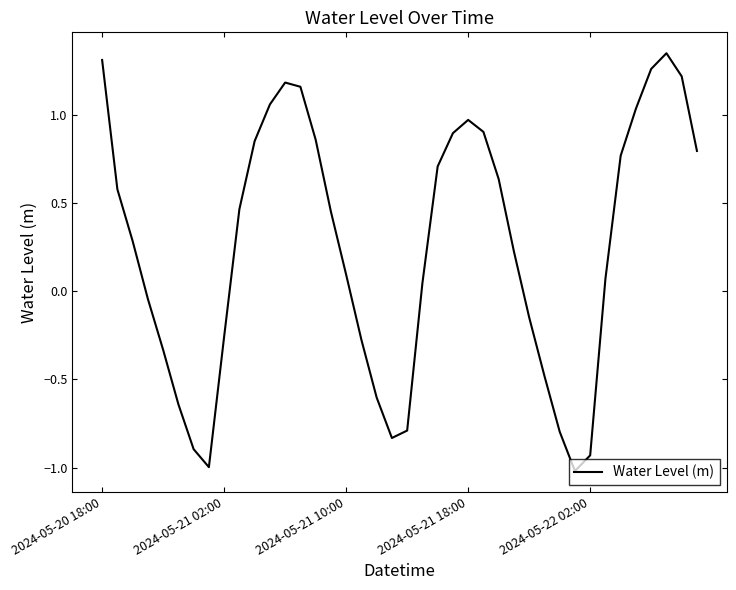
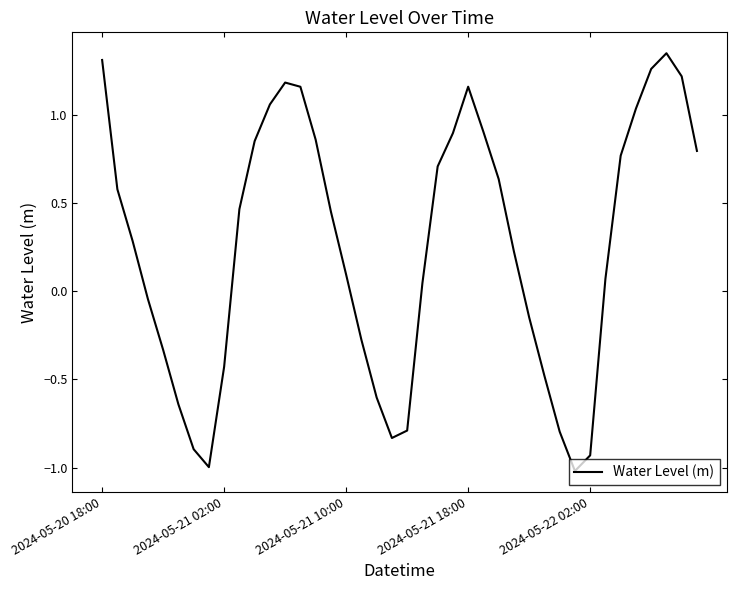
  {
    "2024-05-20 18:00": 1.31,
-   "2024-05-21 02:00": -0.26,
+   "2024-05-21 02:00": -0.43,
    "2024-05-21 10:00": 0.09,
-   "2024-05-21 18:00": 0.97,
+   "2024-05-21 18:00": 1.16,
    "2024-05-22 02:00": -0.93
  }
